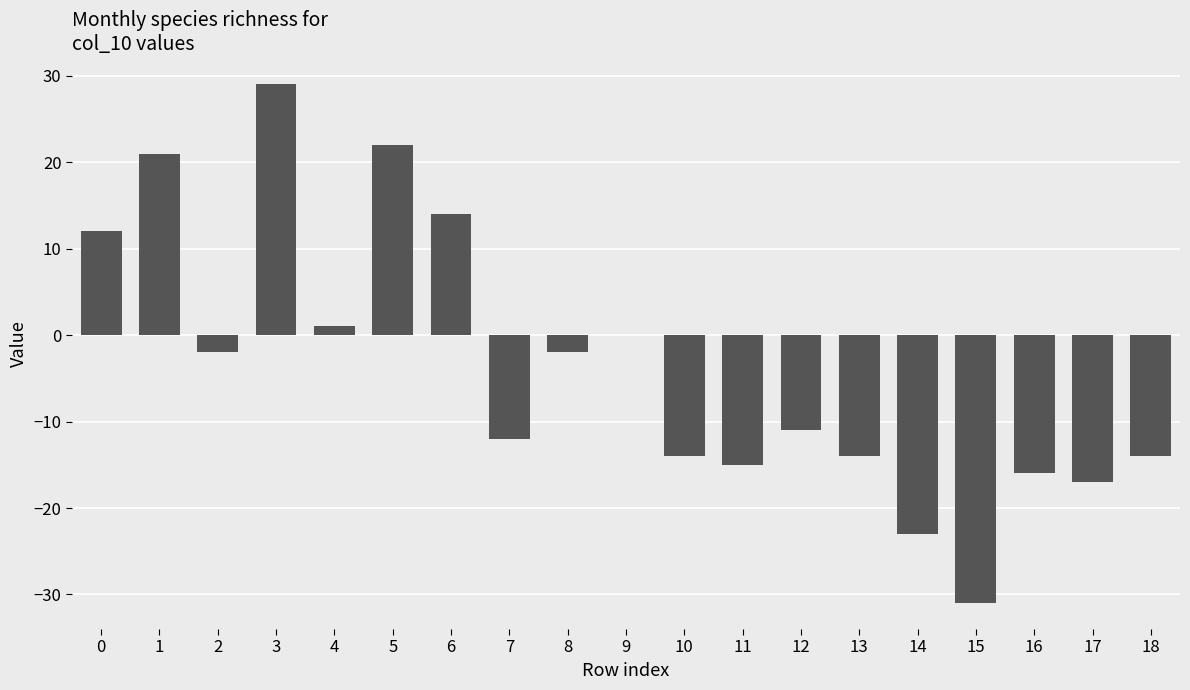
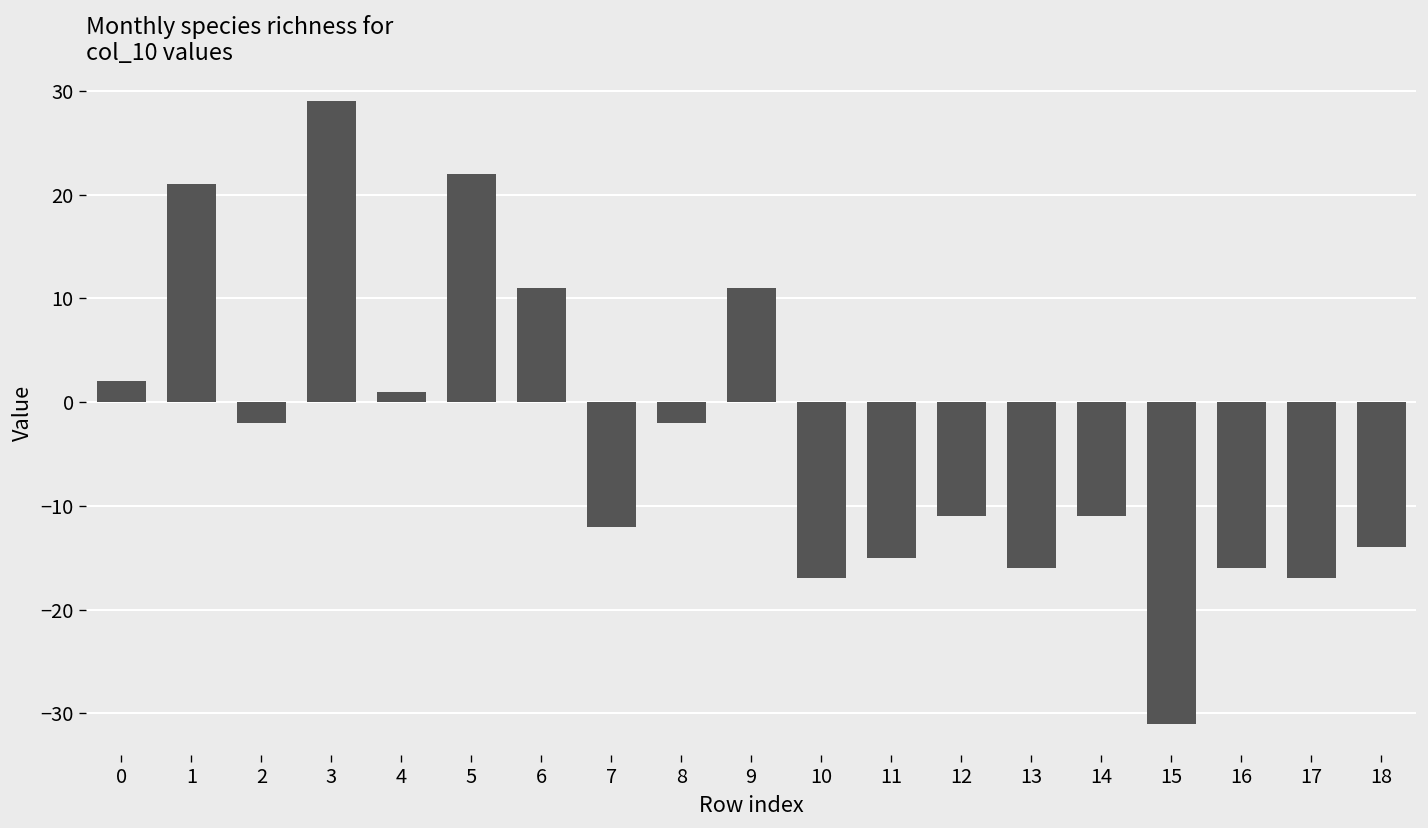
  {
-   "0": 12,
+   "0": 2,
    "1": 21,
    "2": -2,
    "3": 29,
    "4": 1,
    "5": 22,
-   "6": 14,
+   "6": 11,
    "7": -12,
    "8": -2,
-   "9": 0,
-   "10": -14,
+   "9": 11,
+   "10": -17,
    "11": -15,
    "12": -11,
-   "13": -14,
-   "14": -23,
+   "13": -16,
+   "14": -11,
    "15": -31,
    "16": -16,
    "17": -17,
    "18": -14
  }
